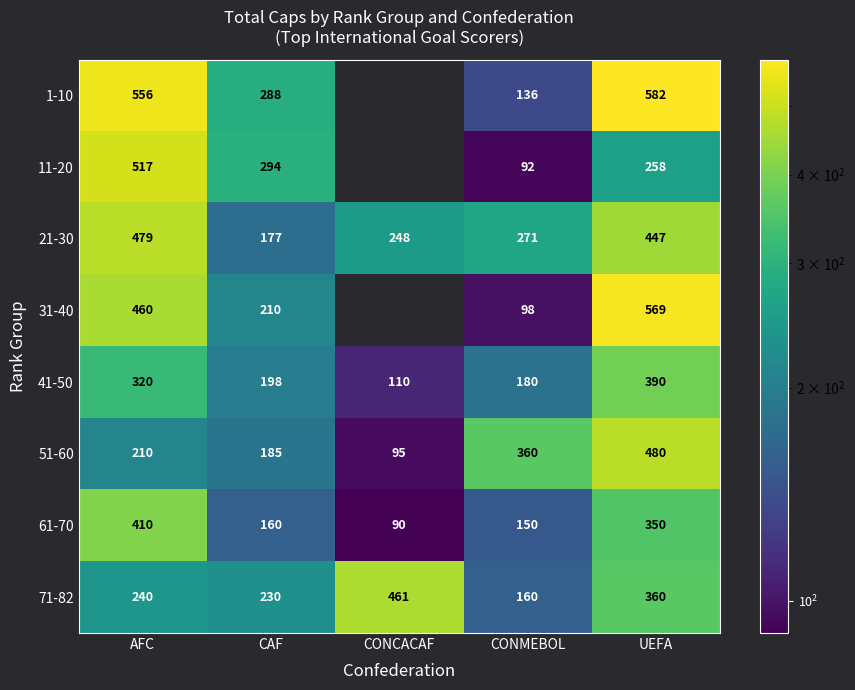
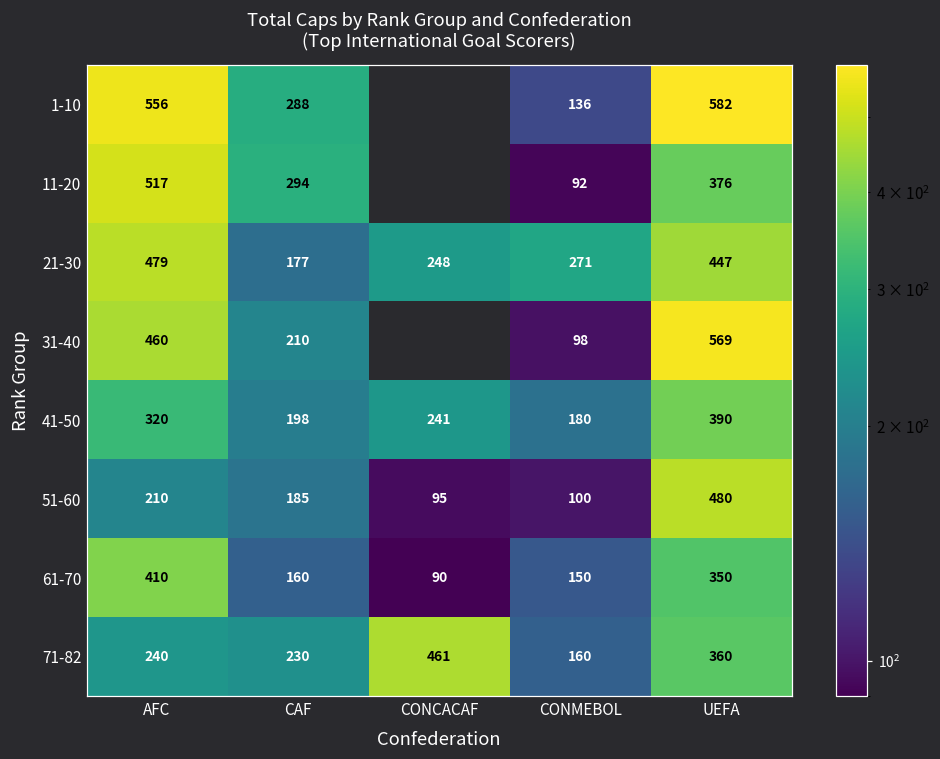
  {
    "1-10": {
      "AFC": 556,
      "CAF": 288,
      "CONMEBOL": 136,
      "UEFA": 582
    },
    "11-20": {
      "AFC": 517,
      "CAF": 294,
      "CONMEBOL": 92,
-     "UEFA": 258
+     "UEFA": 376
    },
    "21-30": {
      "AFC": 479,
      "CAF": 177,
      "CONCACAF": 248,
      "CONMEBOL": 271,
      "UEFA": 447
    },
    "31-40": {
      "AFC": 460,
      "CAF": 210,
      "CONMEBOL": 98,
      "UEFA": 569
    },
    "41-50": {
      "AFC": 320,
      "CAF": 198,
-     "CONCACAF": 110,
+     "CONCACAF": 241,
      "CONMEBOL": 180,
      "UEFA": 390
    },
    "51-60": {
      "AFC": 210,
      "CAF": 185,
      "CONCACAF": 95,
-     "CONMEBOL": 360,
+     "CONMEBOL": 100,
      "UEFA": 480
    },
    "61-70": {
      "AFC": 410,
      "CAF": 160,
      "CONCACAF": 90,
      "CONMEBOL": 150,
      "UEFA": 350
    },
    "71-82": {
      "AFC": 240,
      "CAF": 230,
      "CONCACAF": 461,
      "CONMEBOL": 160,
      "UEFA": 360
    }
  }
